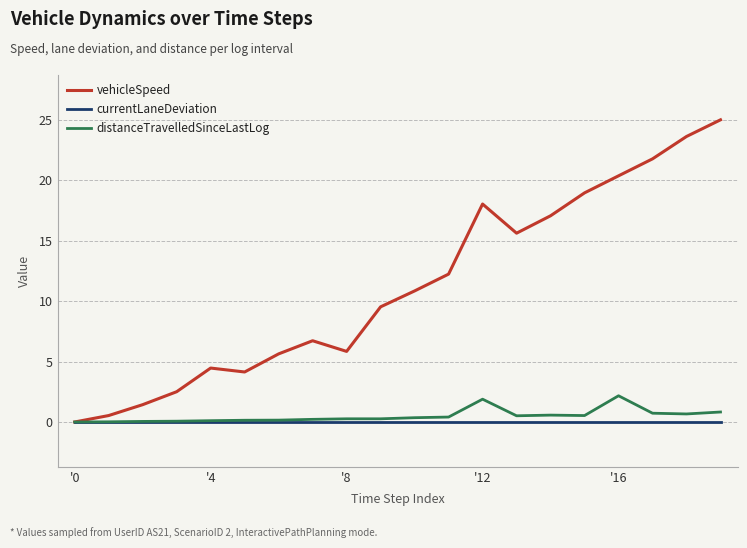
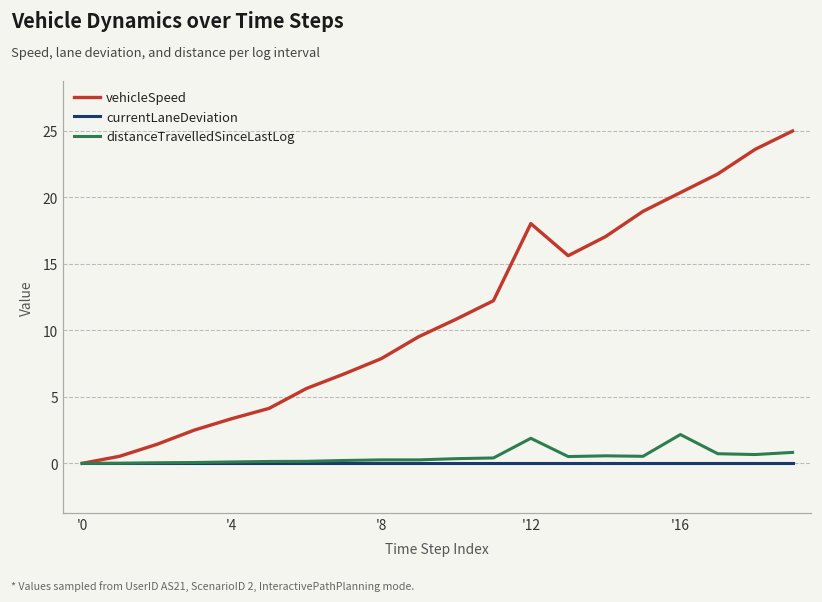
  {
    "vehicleSpeed": {
-     "'4": 4.5,
-     "'8": 5.8,
+     "'4": 3.4,
+     "'8": 7.9,
      "'12": 18.0,
      "'16": 20.4
    },
    "currentLaneDeviation": {
      "'8": 0.0,
      "'12": 0.0,
      "'16": 0.0
    },
    "distanceTravelledSinceLastLog": {
      "'8": 0.3,
      "'12": 1.9,
      "'16": 2.2
    }
  }
